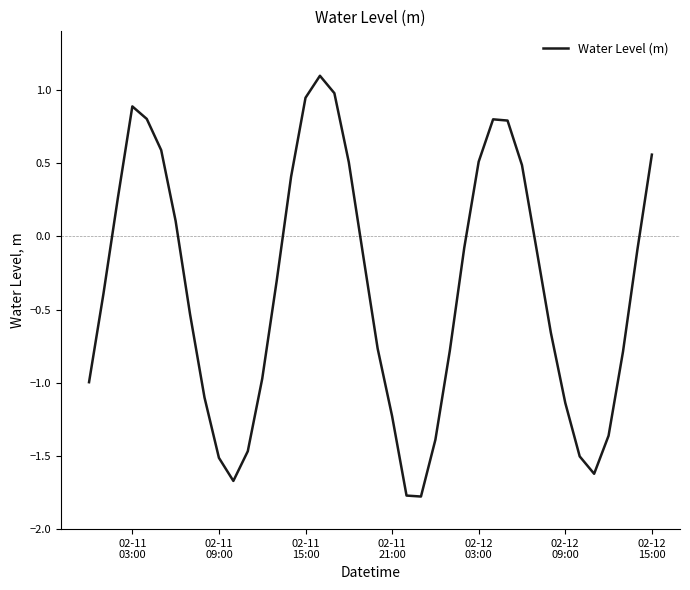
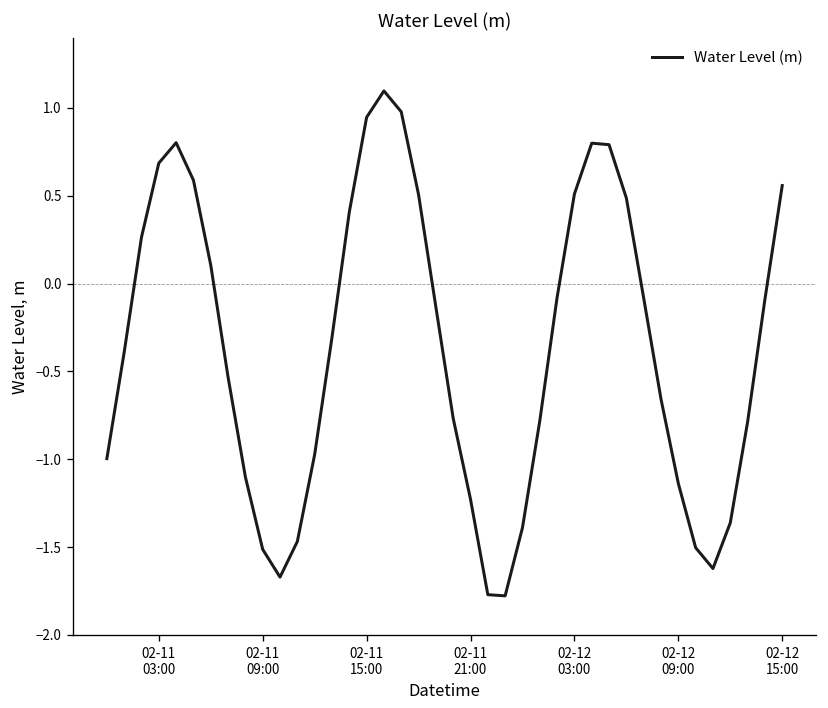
  {
-   "02-11 03:00": 0.89,
+   "02-11 03:00": 0.69,
    "02-11 09:00": -1.51,
    "02-11 15:00": 0.95,
    "02-11 21:00": -1.23,
    "02-12 03:00": 0.51,
    "02-12 09:00": -1.14,
    "02-12 15:00": 0.56
  }
